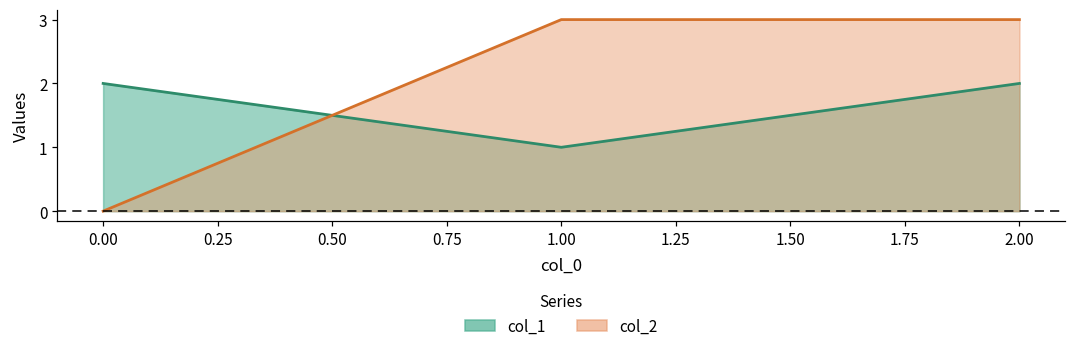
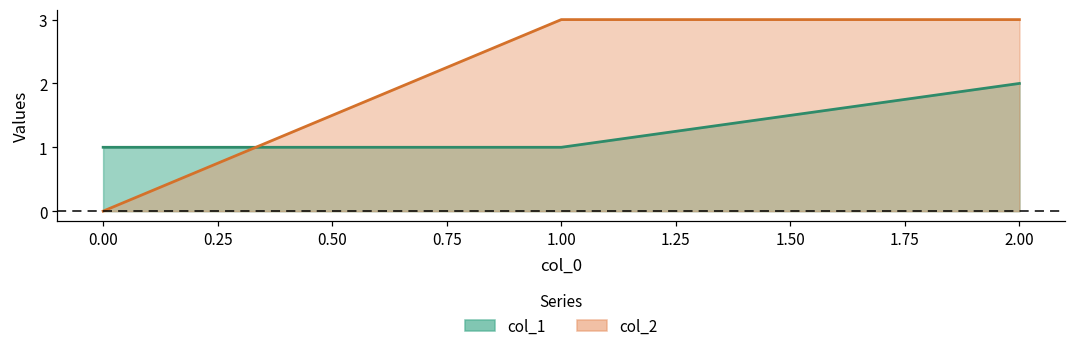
  {
    "col_1": {
-     "0.00": 2,
+     "0.00": 1,
      "1.00": 1,
      "2.00": 2
    },
    "col_2": {
      "0.00": 0,
      "1.00": 3,
      "2.00": 3
    }
  }
